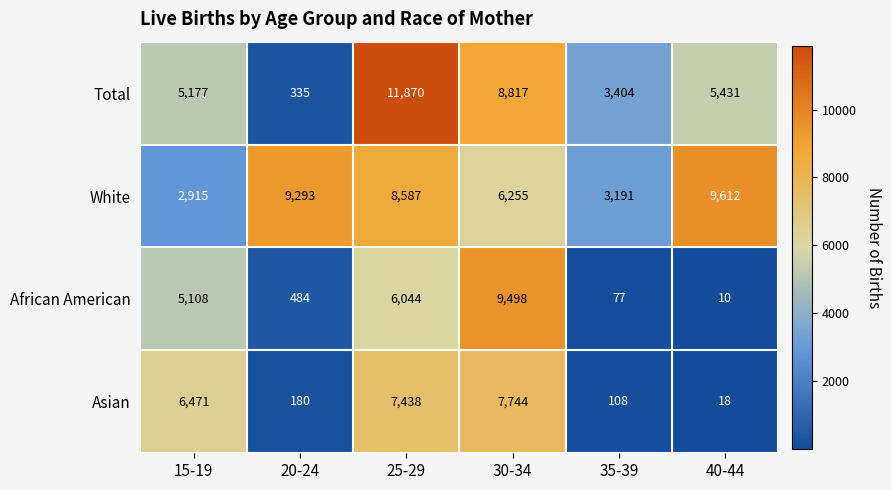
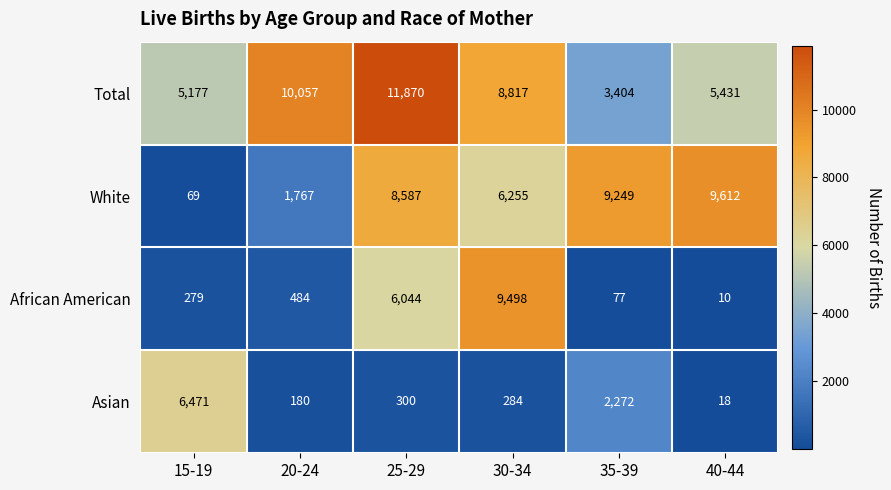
  {
    "Total": {
      "15-19": "5,177",
-     "20-24": "335",
+     "20-24": "10,057",
      "25-29": "11,870",
      "30-34": "8,817",
      "35-39": "3,404",
      "40-44": "5,431"
    },
    "White": {
-     "15-19": "2,915",
-     "20-24": "9,293",
+     "15-19": "69",
+     "20-24": "1,767",
      "25-29": "8,587",
      "30-34": "6,255",
-     "35-39": "3,191",
+     "35-39": "9,249",
      "40-44": "9,612"
    },
    "African American": {
-     "15-19": "5,108",
+     "15-19": "279",
      "20-24": "484",
      "25-29": "6,044",
      "30-34": "9,498",
      "35-39": "77",
      "40-44": "10"
    },
    "Asian": {
      "15-19": "6,471",
      "20-24": "180",
-     "25-29": "7,438",
-     "30-34": "7,744",
-     "35-39": "108",
+     "25-29": "300",
+     "30-34": "284",
+     "35-39": "2,272",
      "40-44": "18"
    }
  }
